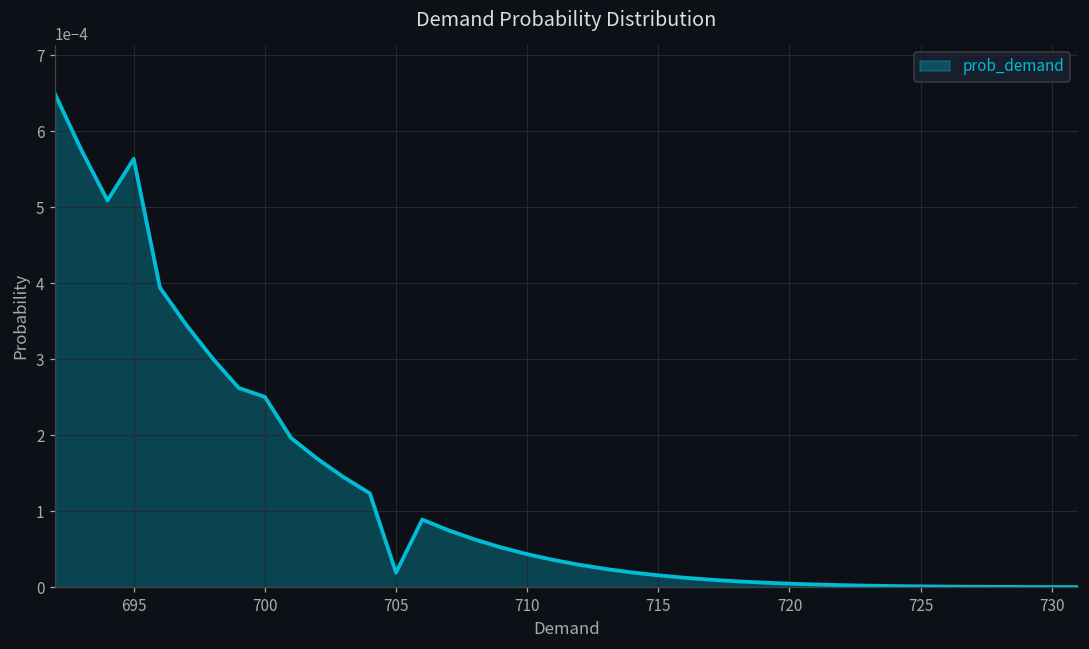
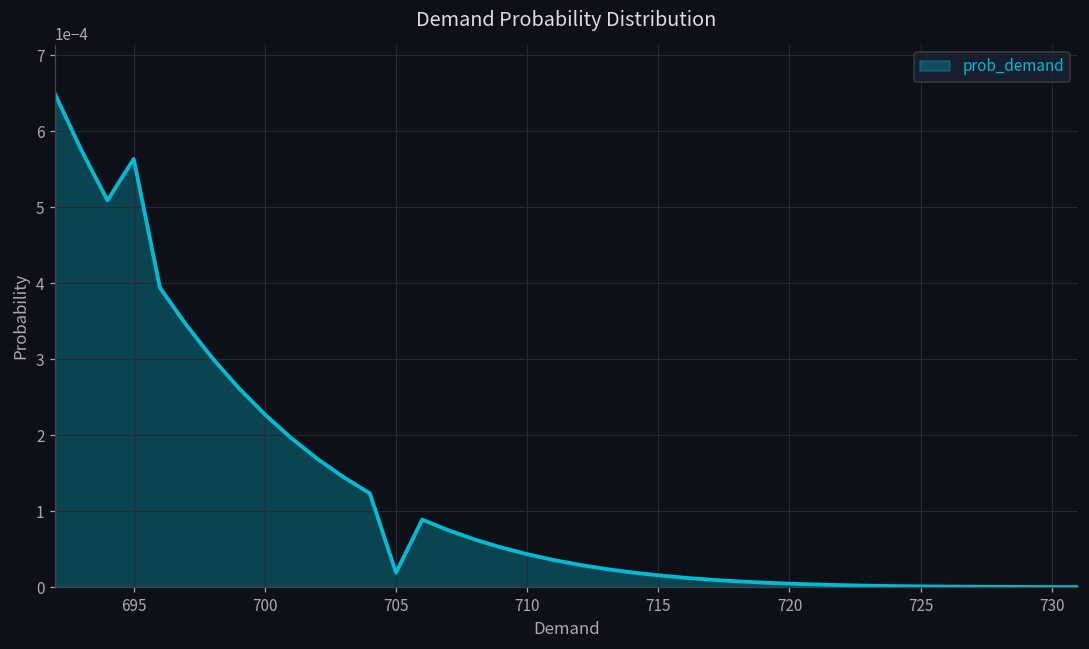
  {
    "695": 0.00056,
-   "700": 0.00025,
+   "700": 0.00023,
    "705": 0.00002,
    "710": 0.00004,
    "715": 0.00002,
    "720": 0.00000,
    "725": 0.00000,
    "730": 0.00000
  }
